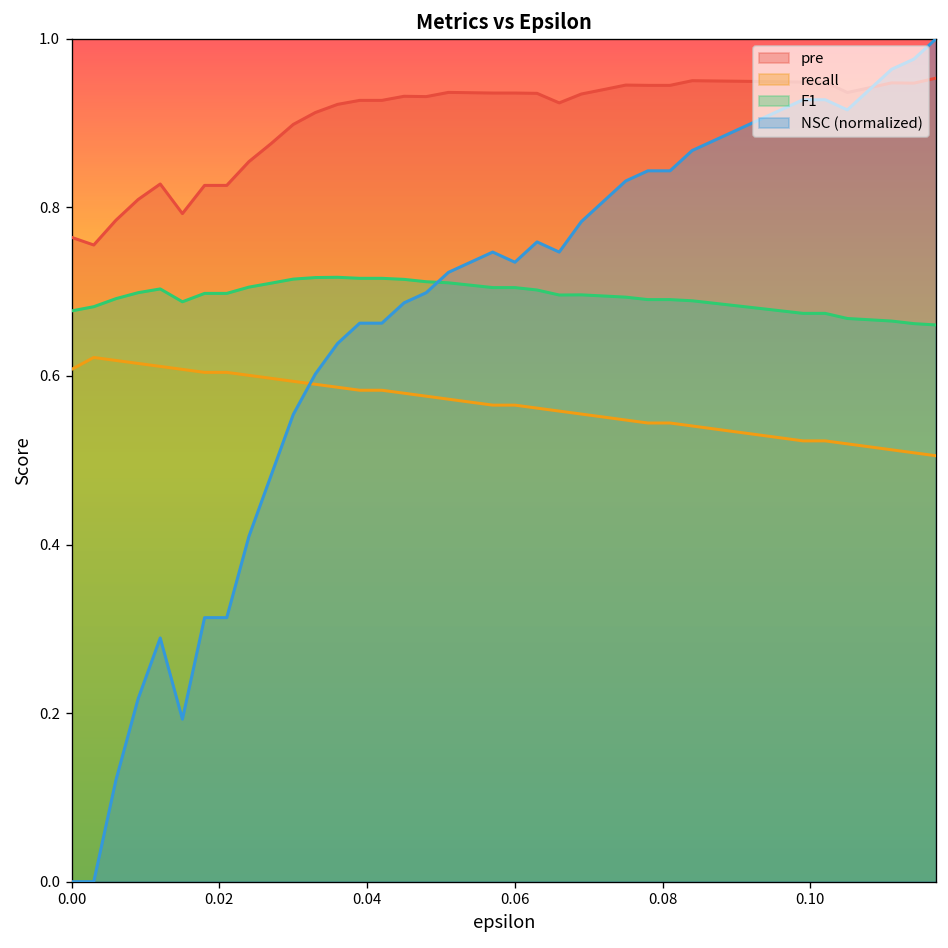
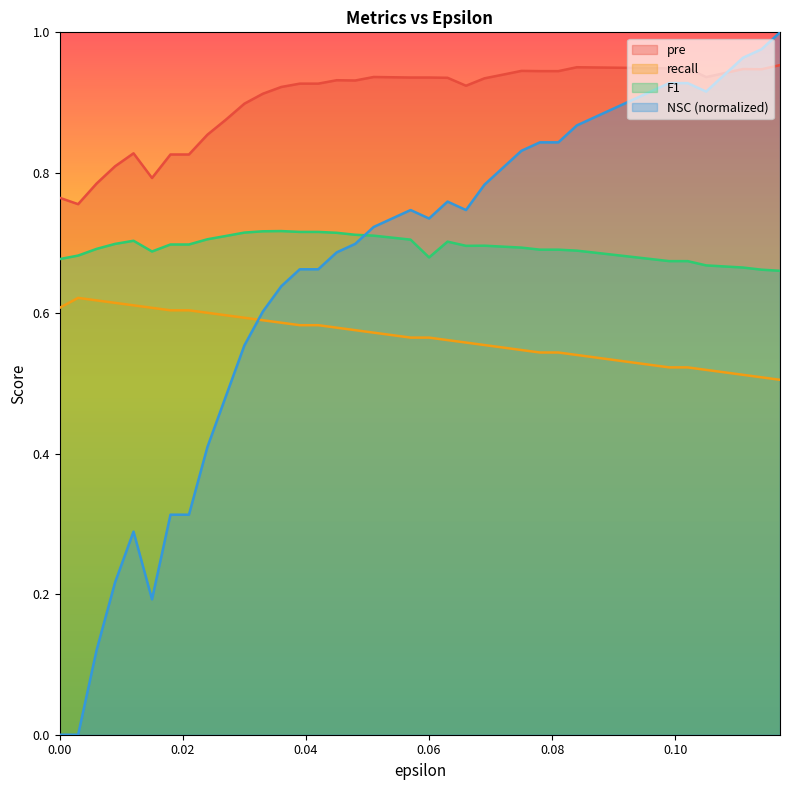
  {
    "F1": {
      "0.00": 0.68,
-     "0.06": 0.70
+     "0.06": 0.68
    },
    "NSC (normalized)": {
      "0.00": 0.00,
      "0.06": 0.73
    }
  }
